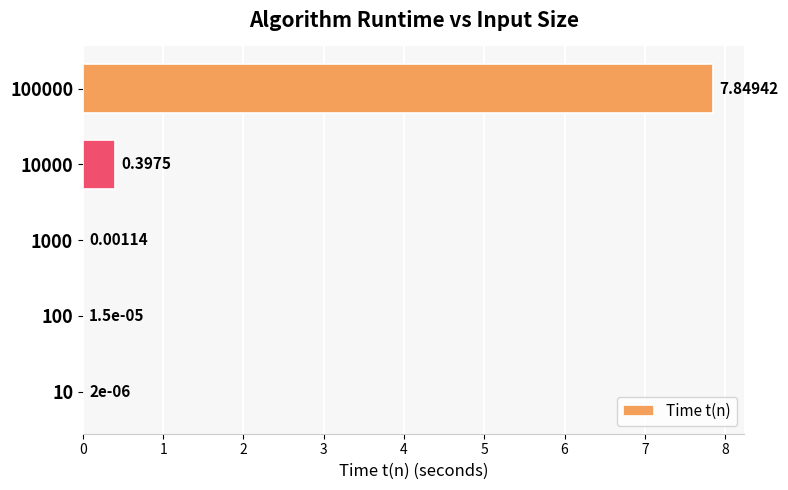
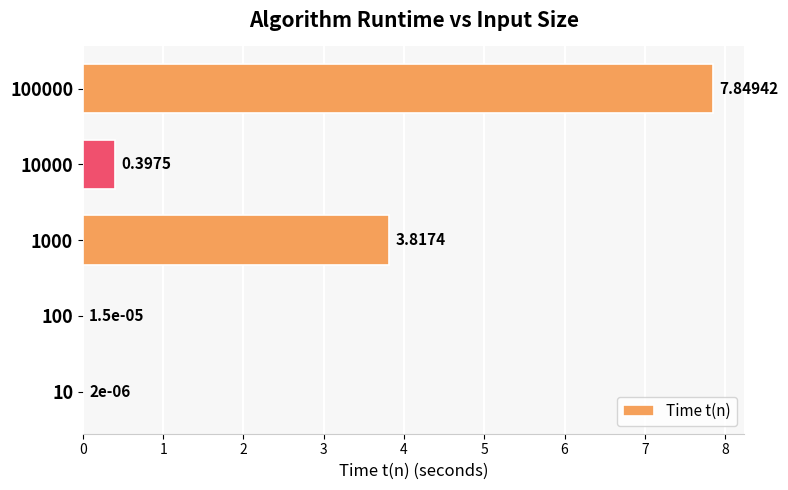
  {
    "100000": "7.84942",
    "10000": "0.3975",
-   "1000": "0.00114",
+   "1000": "3.8174",
    "100": "1.5e-05",
    "10": "2e-06"
  }
